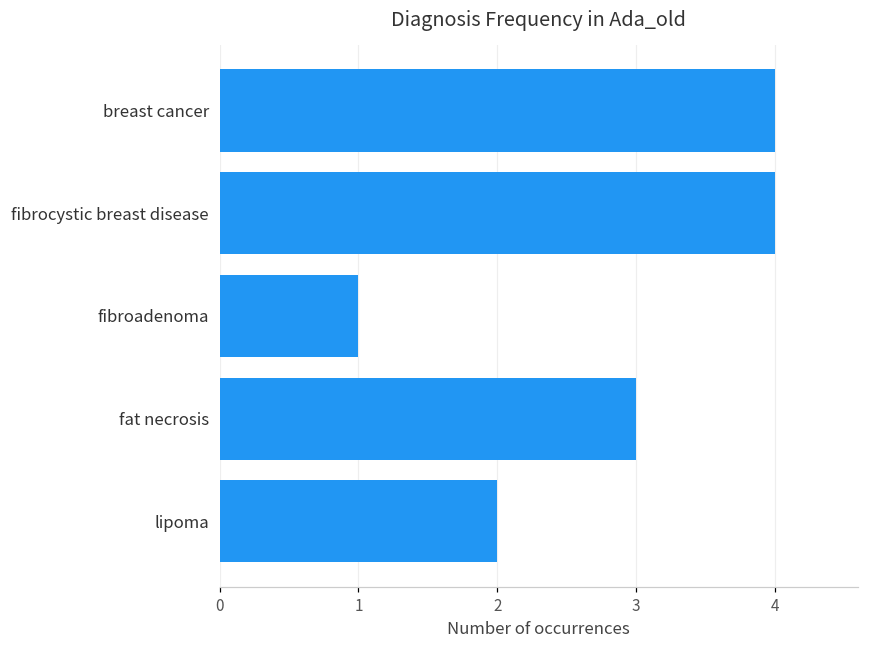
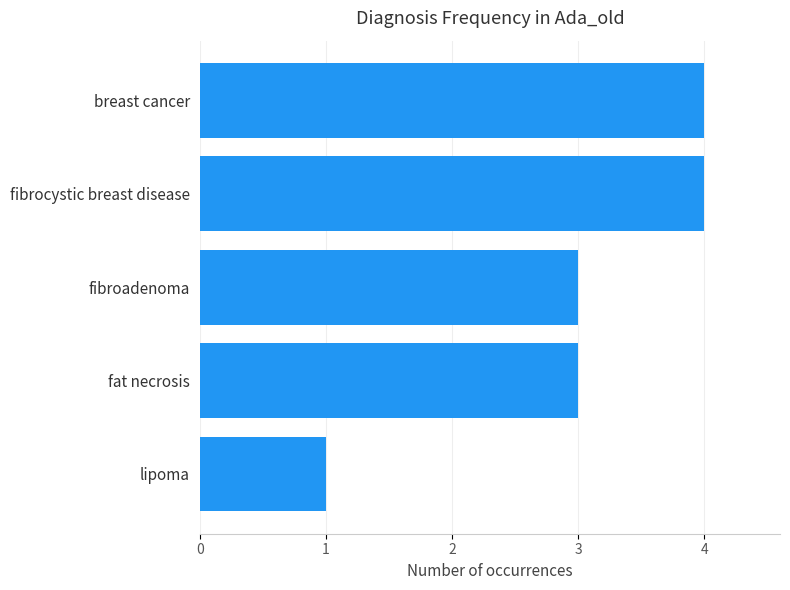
  {
    "breast cancer": 4,
    "fibrocystic breast disease": 4,
-   "fibroadenoma": 1,
+   "fibroadenoma": 3,
    "fat necrosis": 3,
-   "lipoma": 2
+   "lipoma": 1
  }
